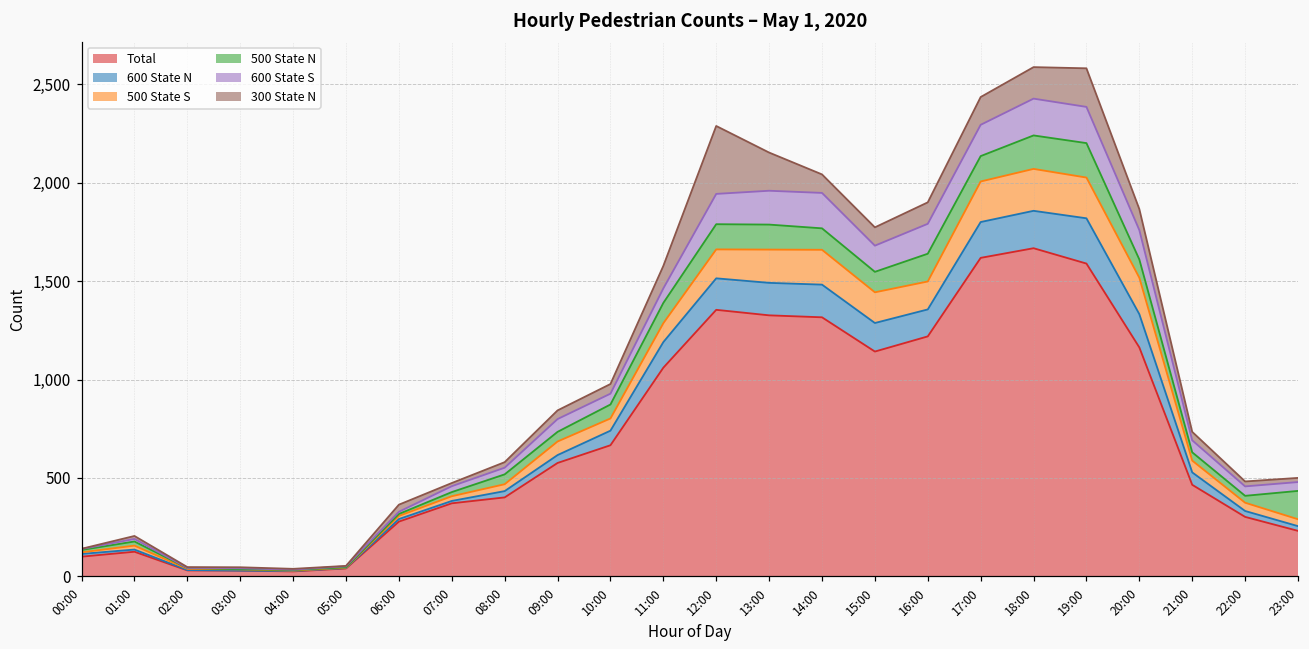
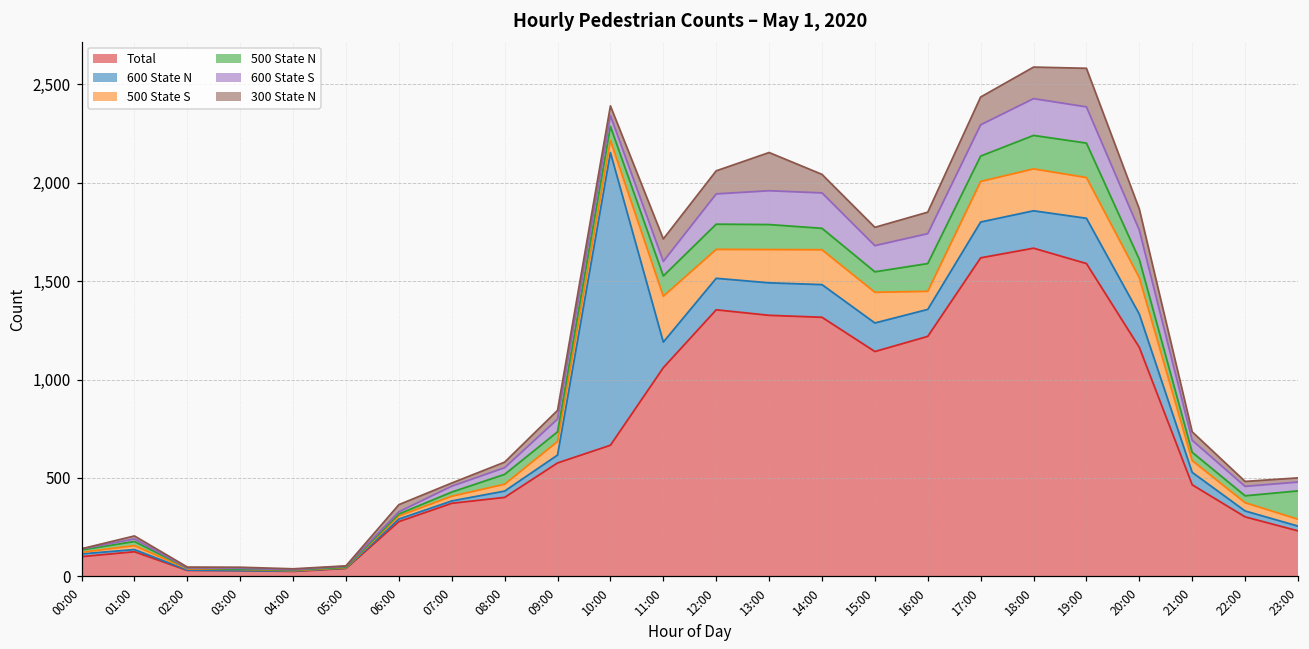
  {
    "Total": {
      "08:00": "400",
      "09:00": "580",
      "10:00": "670",
      "11:00": "1,060",
      "12:00": "1,350",
      "13:00": "1,330",
      "14:00": "1,320",
      "15:00": "1,140",
      "16:00": "1,220",
      "17:00": "1,620",
      "18:00": "1,670",
      "19:00": "1,590",
      "20:00": "1,160",
      "21:00": "470",
      "22:00": "300",
      "23:00": "230"
    },
    "600 State N": {
      "08:00": "30",
      "09:00": "40",
-     "10:00": "70",
+     "10:00": "1,490",
      "11:00": "130",
      "12:00": "160",
      "13:00": "170",
      "14:00": "170",
      "15:00": "150",
      "16:00": "140",
      "17:00": "180",
      "18:00": "190",
      "19:00": "230",
      "20:00": "170",
      "21:00": "60",
      "22:00": "30",
      "23:00": "20"
    },
    "500 State S": {
      "01:00": "20",
      "07:00": "20",
      "08:00": "40",
      "09:00": "70",
      "10:00": "60",
-     "11:00": "100",
+     "11:00": "230",
      "12:00": "150",
      "13:00": "170",
      "14:00": "180",
      "15:00": "160",
-     "16:00": "140",
+     "16:00": "90",
      "17:00": "210",
      "18:00": "210",
      "19:00": "210",
      "20:00": "190",
      "21:00": "60",
      "22:00": "40",
      "23:00": "40"
    },
    "500 State N": {
      "07:00": "20",
      "08:00": "50",
      "09:00": "50",
      "10:00": "70",
      "11:00": "100",
      "12:00": "130",
      "13:00": "130",
      "14:00": "110",
      "15:00": "100",
      "16:00": "140",
      "17:00": "130",
      "18:00": "170",
      "19:00": "180",
      "20:00": "90",
      "21:00": "40",
      "22:00": "40",
      "23:00": "140"
    },
    "600 State S": {
      "07:00": "30",
      "08:00": "30",
      "09:00": "70",
      "10:00": "60",
      "11:00": "70",
      "12:00": "150",
      "13:00": "170",
      "14:00": "180",
      "15:00": "130",
      "16:00": "150",
      "17:00": "160",
      "18:00": "190",
      "19:00": "180",
      "20:00": "150",
      "21:00": "60",
      "22:00": "50",
      "23:00": "50"
    },
    "300 State N": {
      "01:00": "20",
      "06:00": "40",
      "07:00": "20",
      "08:00": "30",
      "09:00": "40",
      "10:00": "50",
      "11:00": "110",
-     "12:00": "350",
+     "12:00": "120",
      "13:00": "190",
      "14:00": "90",
      "15:00": "90",
      "16:00": "110",
      "17:00": "140",
      "18:00": "160",
      "19:00": "200",
      "20:00": "110",
      "21:00": "40",
      "22:00": "30",
      "23:00": "20"
    }
  }
